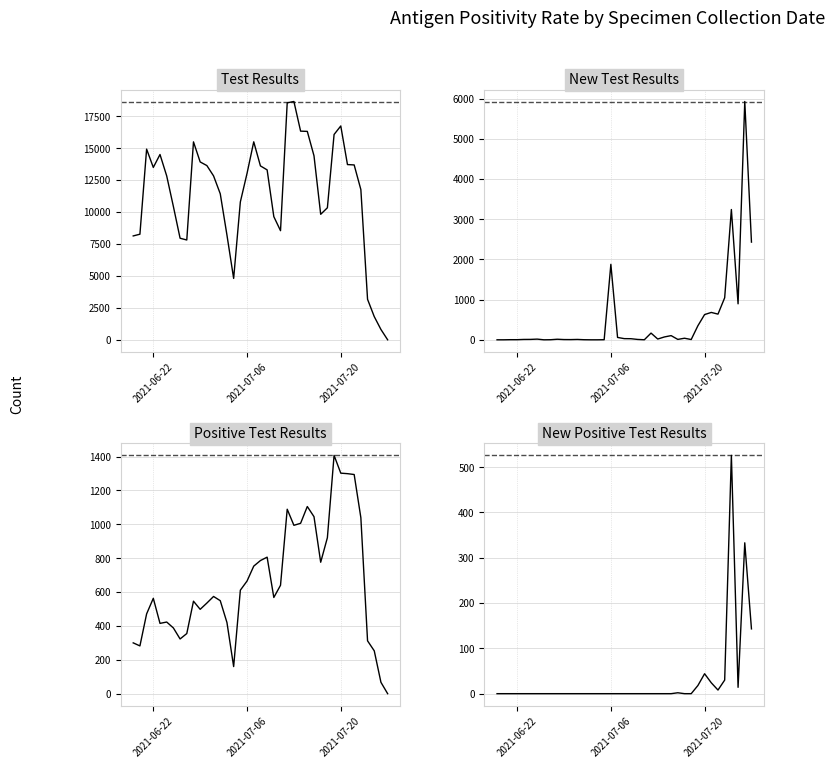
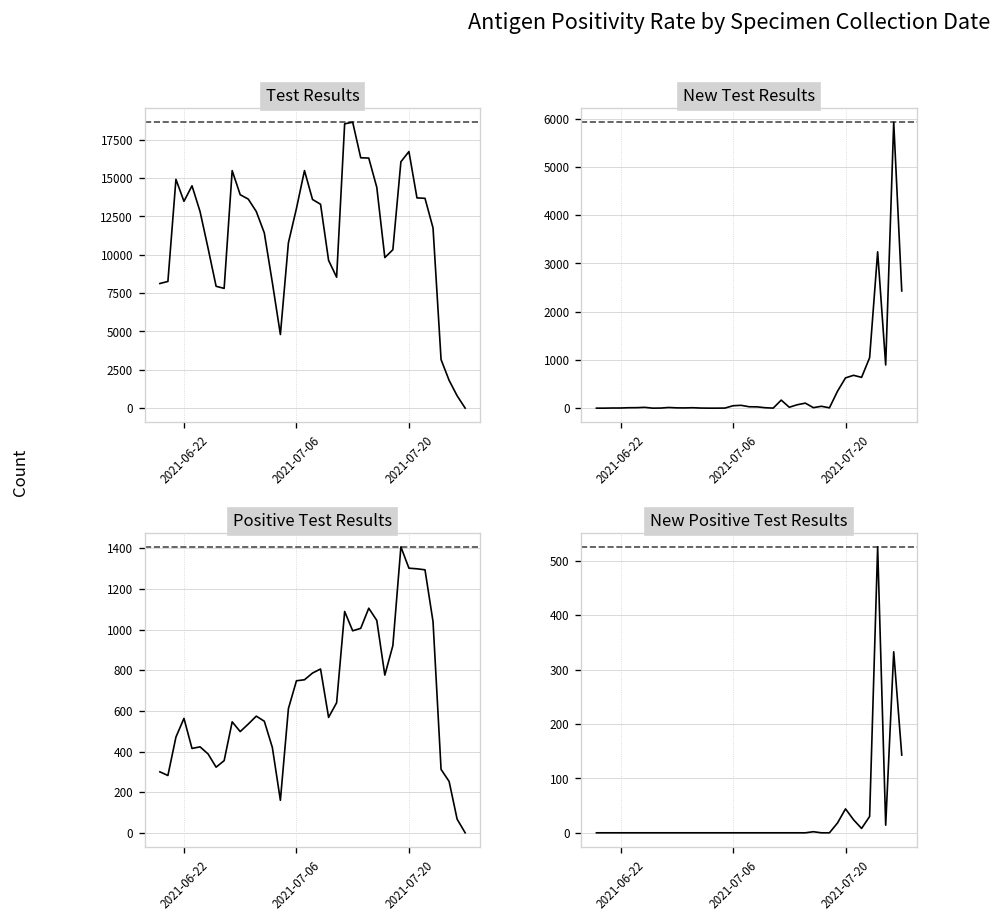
  {
    "Test Results": {
      "2021-06-22": 13500,
      "2021-07-06": 13000,
      "2021-07-20": 16700
    },
    "New Test Results": {
      "2021-06-22": 0,
-     "2021-07-06": 1900,
+     "2021-07-06": 100,
      "2021-07-20": 600
    },
    "Positive Test Results": {
      "2021-06-22": 560,
-     "2021-07-06": 670,
+     "2021-07-06": 750,
      "2021-07-20": 1300
    },
    "New Positive Test Results": {
      "2021-06-22": 0,
      "2021-07-06": 0,
      "2021-07-20": 40
    }
  }
